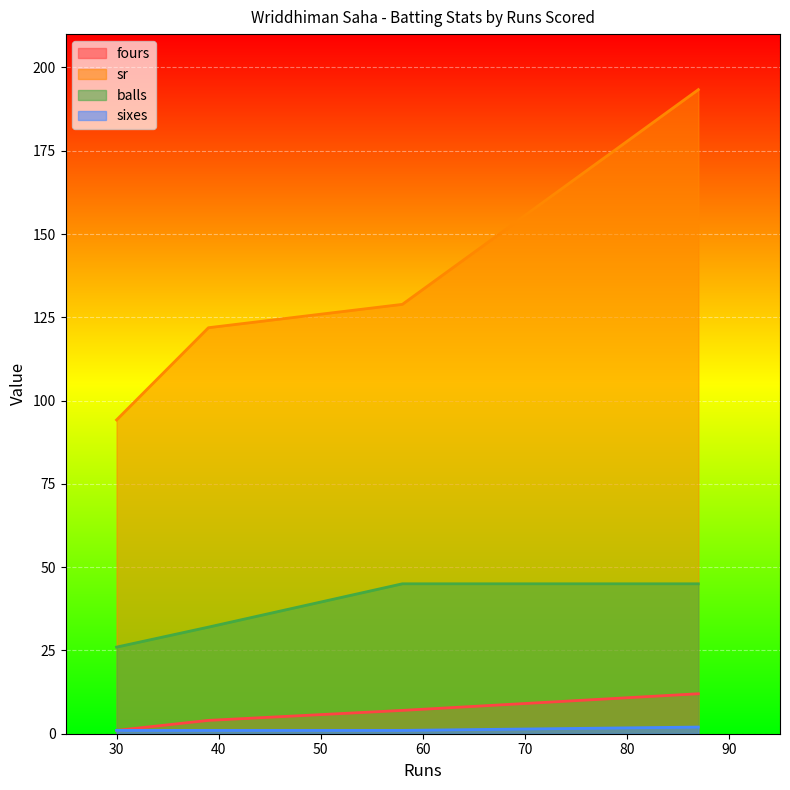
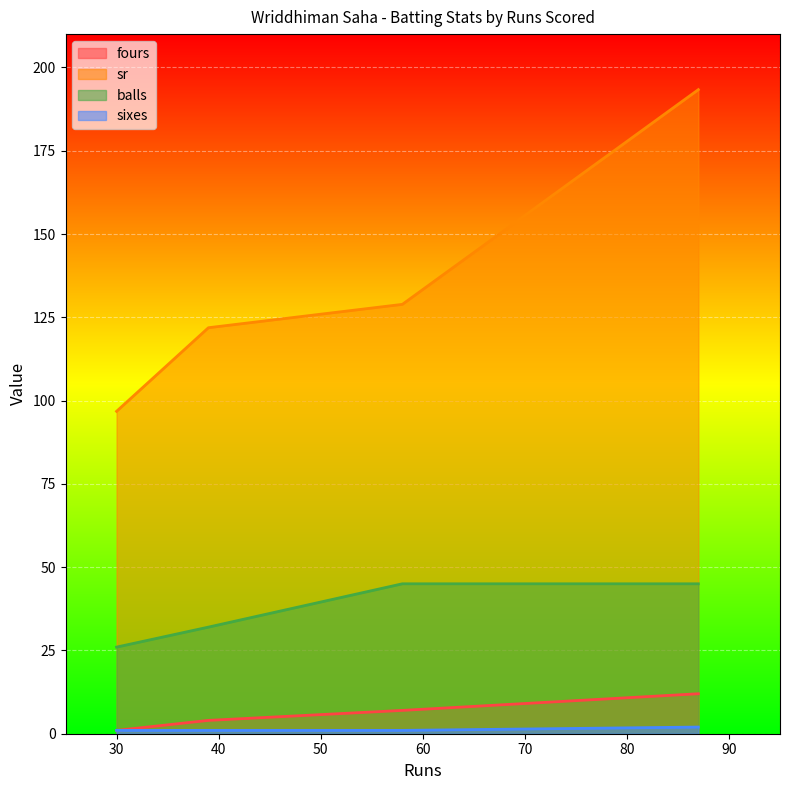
  {
    "sr": {
-     "30": 94
+     "30": 97
    },
    "balls": {
      "30": 26
    }
  }
